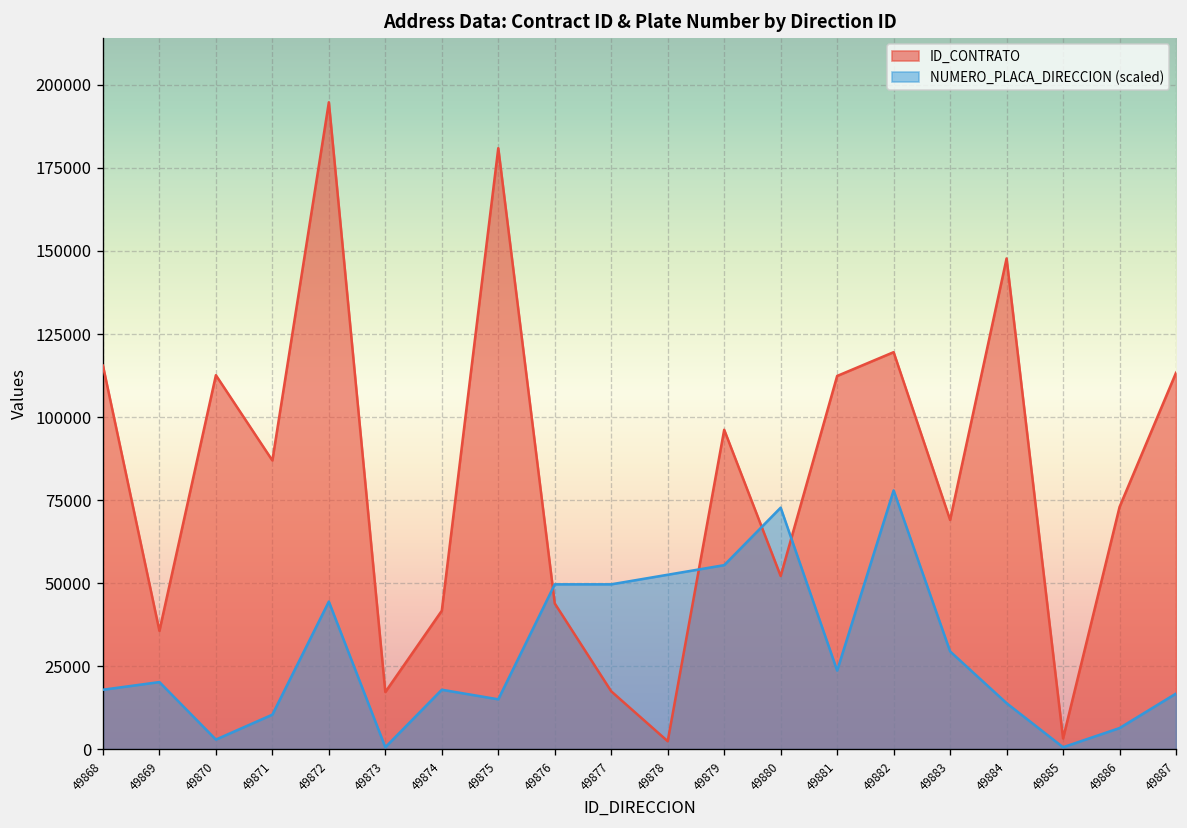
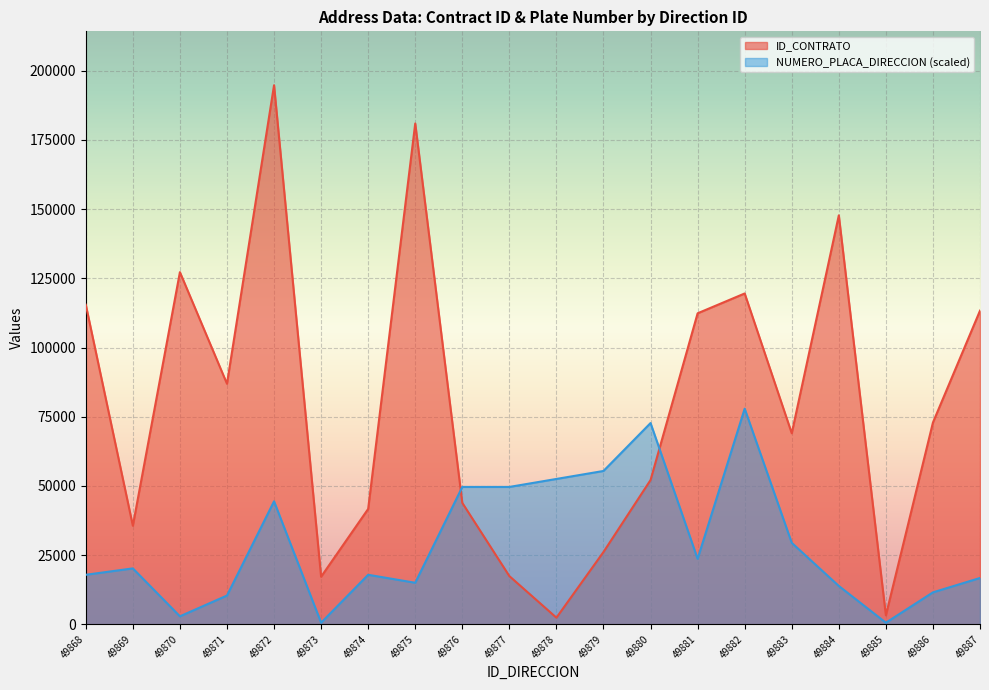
  {
    "ID_CONTRATO": {
      "49868": 115000,
      "49869": 36000,
-     "49870": 113000,
+     "49870": 127000,
      "49871": 87000,
      "49872": 195000,
      "49873": 17000,
      "49874": 42000,
      "49875": 181000,
      "49876": 44000,
      "49877": 17000,
      "49878": 2000,
-     "49879": 96000,
+     "49879": 26000,
      "49880": 52000,
      "49881": 112000,
      "49882": 120000,
      "49883": 69000,
      "49884": 148000,
      "49885": 3000,
      "49886": 73000,
      "49887": 113000
    },
    "NUMERO_PLACA_DIRECCION (scaled)": {
      "49868": 18000,
      "49869": 20000,
      "49870": 3000,
      "49871": 10000,
      "49872": 44000,
      "49873": 1000,
      "49874": 18000,
      "49875": 15000,
      "49876": 50000,
      "49877": 50000,
      "49878": 53000,
      "49879": 55000,
      "49880": 73000,
      "49881": 24000,
      "49882": 78000,
      "49883": 29000,
      "49884": 14000,
      "49885": 1000,
-     "49886": 6000,
+     "49886": 12000,
      "49887": 17000
    }
  }
